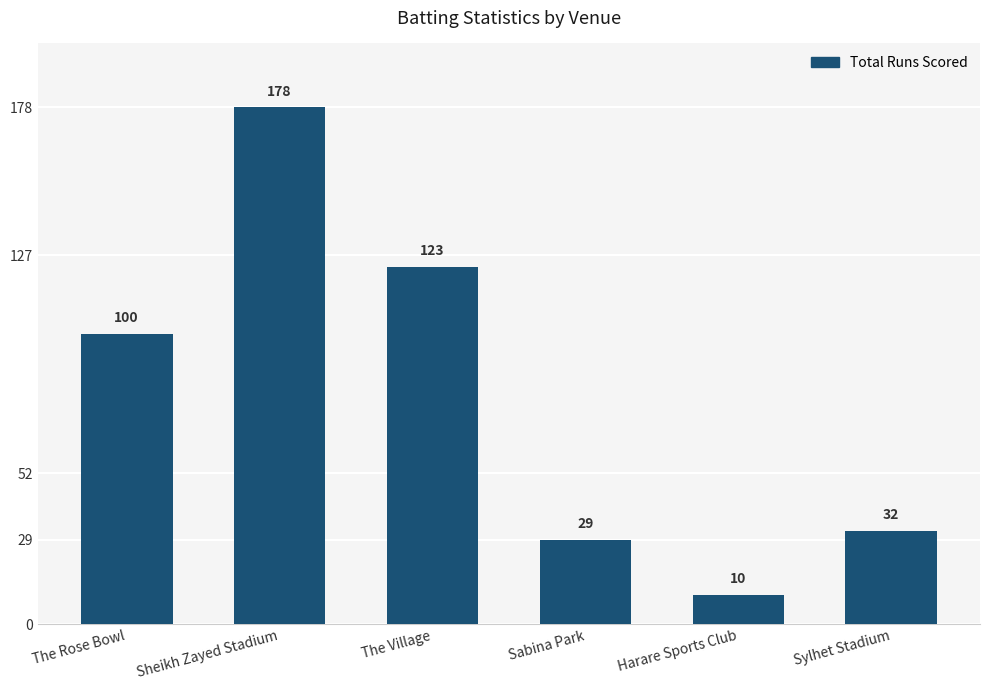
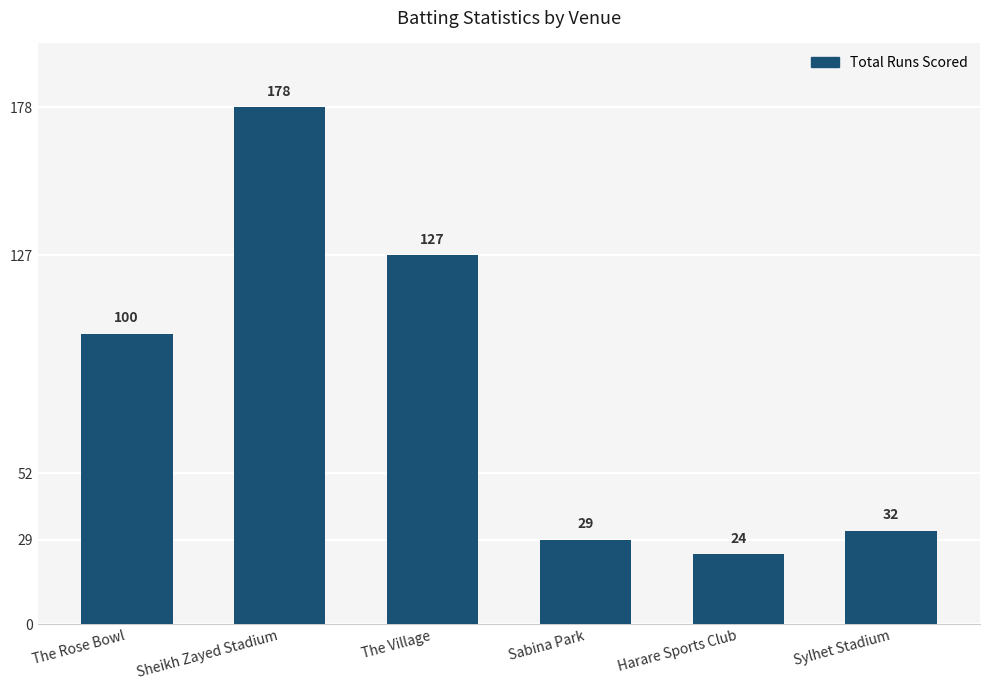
  {
    "The Rose Bowl": 100,
    "Sheikh Zayed Stadium": 178,
-   "The Village": 123,
+   "The Village": 127,
    "Sabina Park": 29,
-   "Harare Sports Club": 10,
+   "Harare Sports Club": 24,
    "Sylhet Stadium": 32
  }
